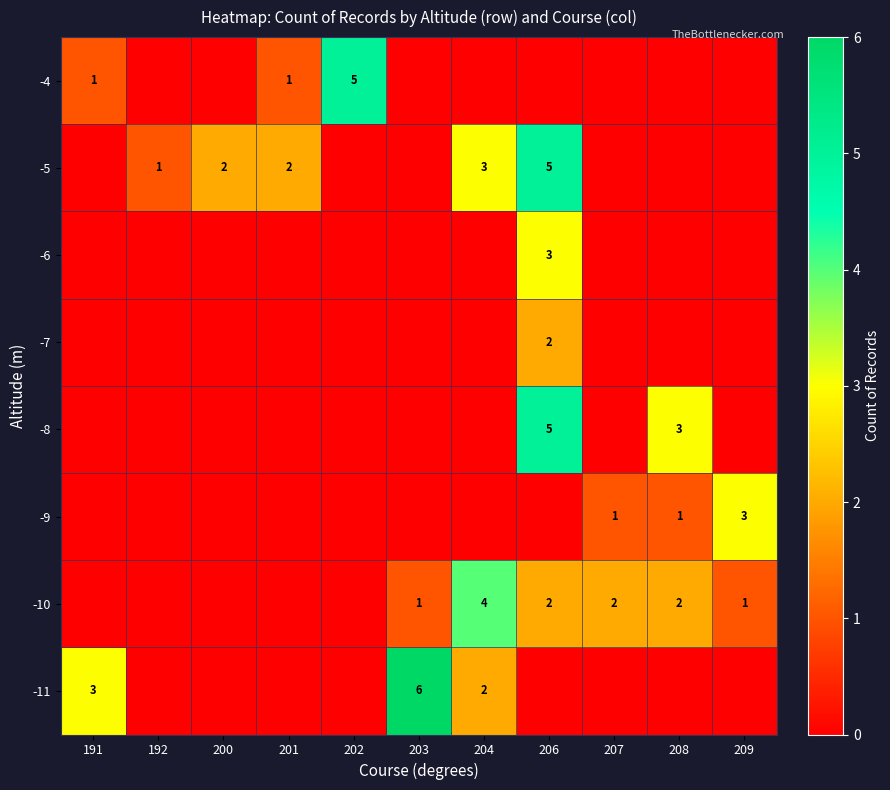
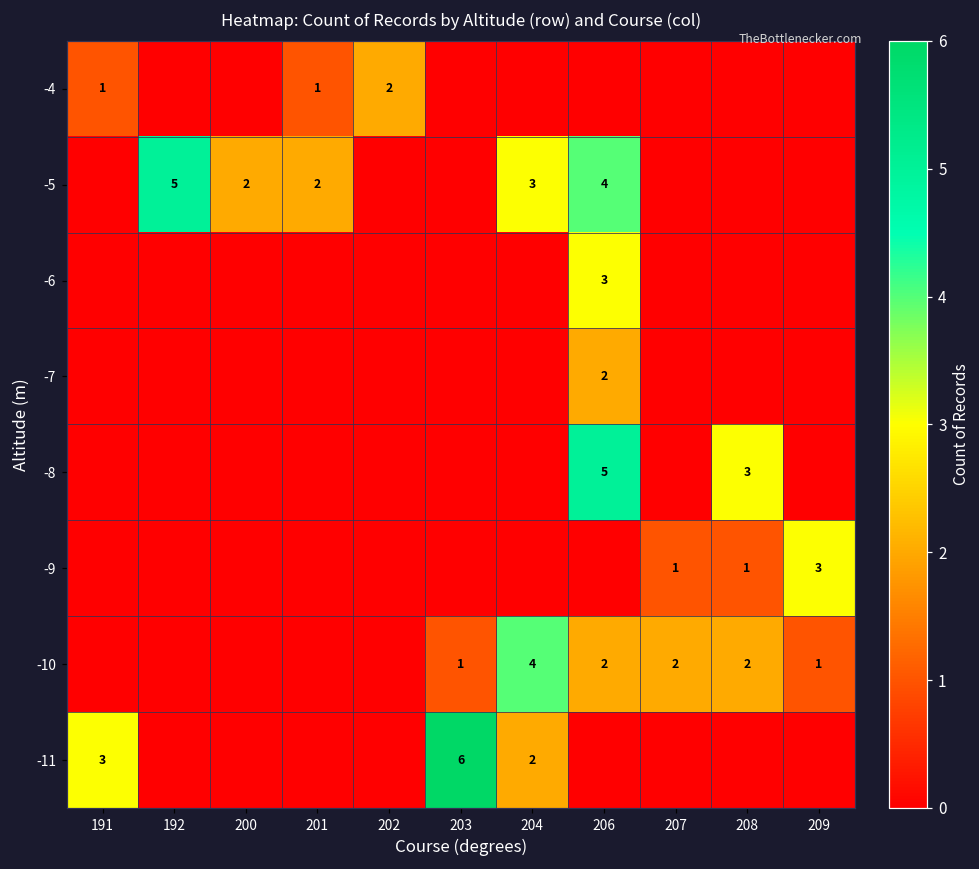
  {
    "-4": {
      "191": 1,
      "201": 1,
-     "202": 5
+     "202": 2
    },
    "-5": {
-     "192": 1,
+     "192": 5,
      "200": 2,
      "201": 2,
      "204": 3,
-     "206": 5
+     "206": 4
    },
    "-6": {
      "206": 3
    },
    "-7": {
      "206": 2
    },
    "-8": {
      "206": 5,
      "208": 3
    },
    "-9": {
      "207": 1,
      "208": 1,
      "209": 3
    },
    "-10": {
      "203": 1,
      "204": 4,
      "206": 2,
      "207": 2,
      "208": 2,
      "209": 1
    },
    "-11": {
      "191": 3,
      "203": 6,
      "204": 2
    }
  }
